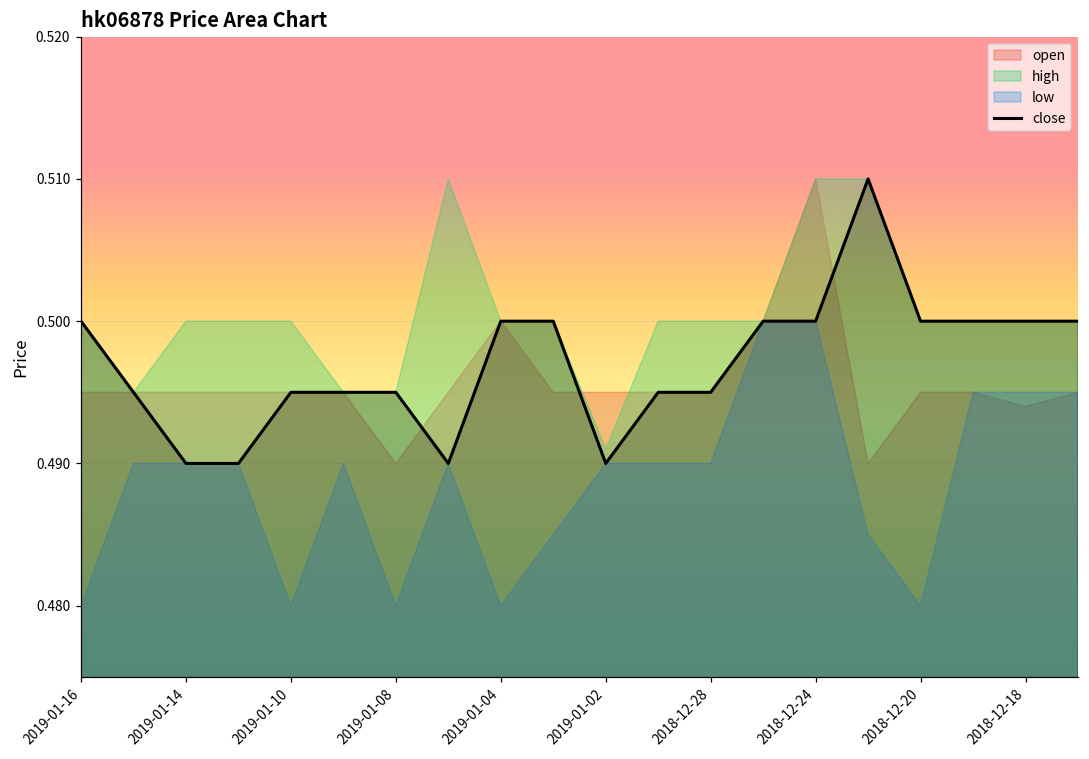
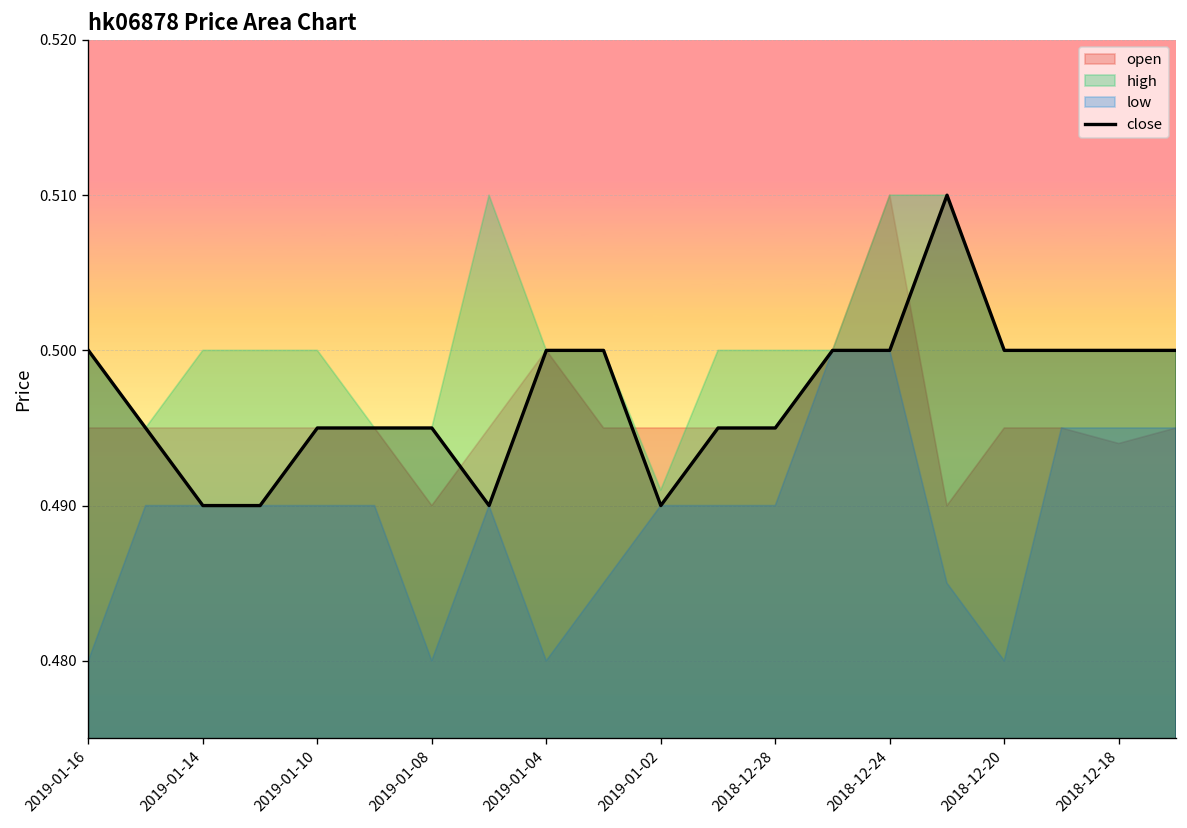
  {
    "open": {
      "2019-01-16": 0.4950,
      "2019-01-14": 0.4950,
      "2019-01-08": 0.49,
      "2019-01-02": 0.4950,
      "2018-12-20": 0.4950,
      "2018-12-18": 0.4940
    },
    "high": {
      "2019-01-14": 0.50,
      "2019-01-10": 0.50,
      "2019-01-02": 0.4910,
      "2018-12-28": 0.50
    },
    "low": {
      "2019-01-16": 0.48,
-     "2019-01-10": 0.48,
+     "2019-01-10": 0.49,
      "2019-01-08": 0.48,
      "2019-01-04": 0.48,
      "2018-12-28": 0.49,
      "2018-12-20": 0.48,
      "2018-12-18": 0.4950
    }
  }
